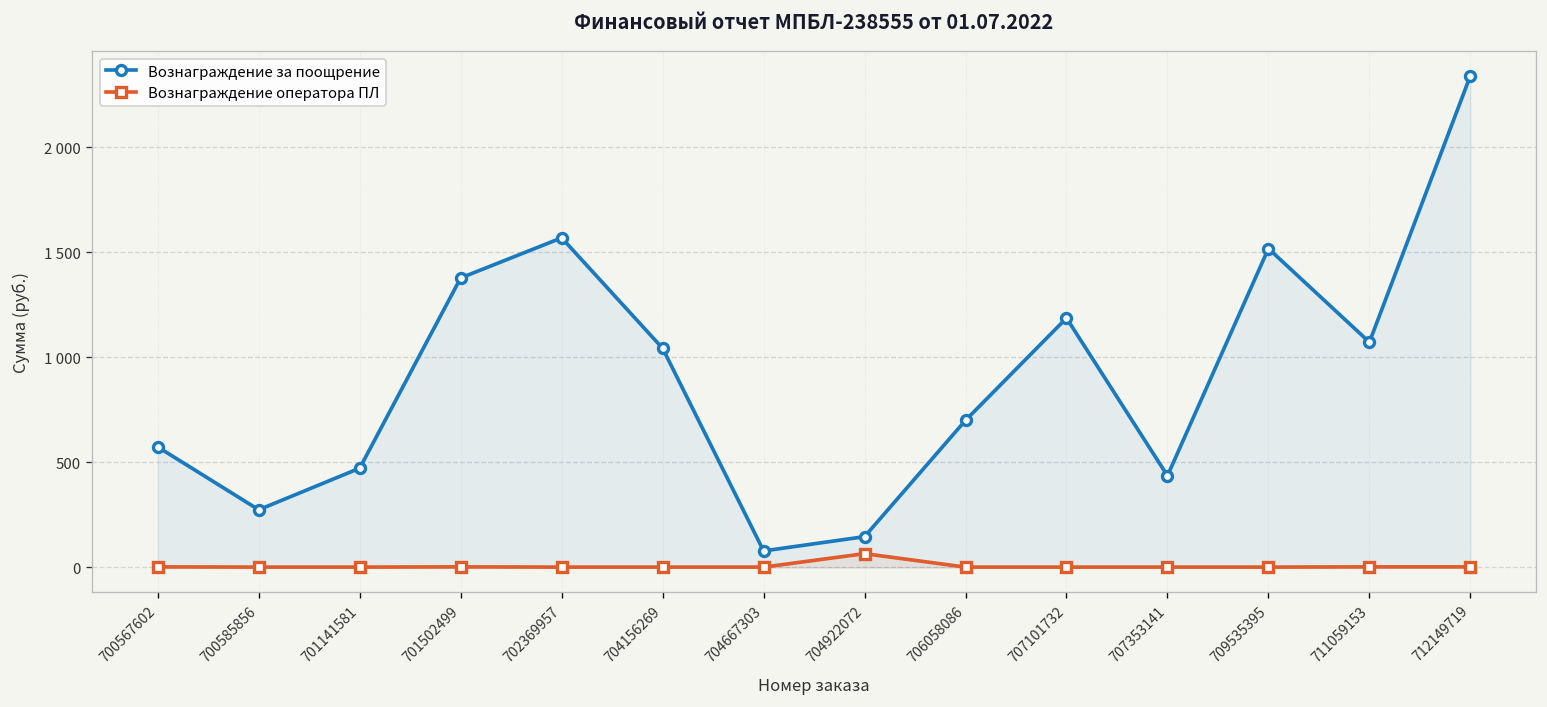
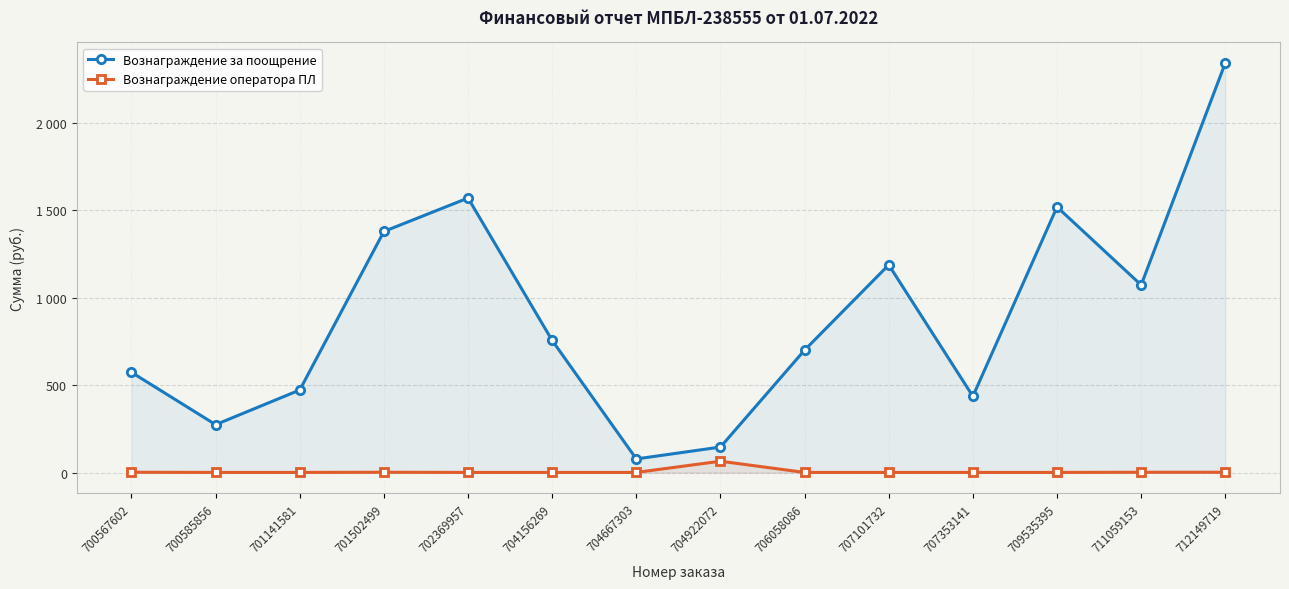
  {
    "Вознаграждение за поощрение": {
      "700567602": 570,
      "700585856": 270,
      "701141581": 470,
      "701502499": 1380,
      "702369957": 1570,
-     "704156269": 1040,
+     "704156269": 760,
      "704667303": 80,
      "704922072": 150,
      "706058086": 700,
      "707101732": 1190,
      "707353141": 440,
      "709535395": 1520,
      "711059153": 1070,
      "712149719": 2340
    },
    "Вознаграждение оператора ПЛ": {
      "700567602": 0,
      "700585856": 0,
      "701141581": 0,
      "701502499": 0,
      "702369957": 0,
      "704156269": 0,
      "704667303": 0,
      "704922072": 70,
      "706058086": 0,
      "707101732": 0,
      "707353141": 0,
      "709535395": 0,
      "711059153": 0,
      "712149719": 0
    }
  }
